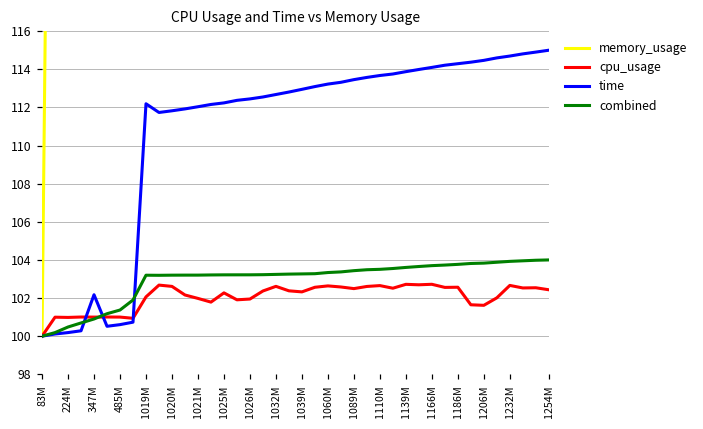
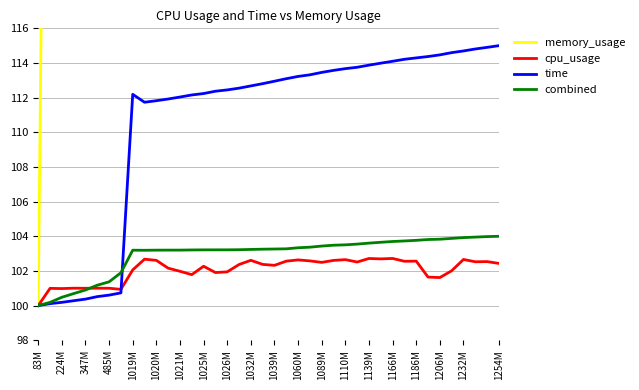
  {
    "cpu_usage": {
      "224M": 101.0,
      "485M": 101.0,
      "1019M": 102.1,
      "1020M": 102.6,
      "1021M": 102.0,
      "1025M": 102.3,
      "1026M": 101.9,
      "1032M": 102.6,
      "1039M": 102.3,
      "1060M": 102.6,
      "1089M": 102.5,
      "1110M": 102.7,
      "1139M": 102.7,
      "1166M": 102.7,
      "1186M": 102.6,
      "1206M": 101.6,
      "1232M": 102.7,
      "1254M": 102.4
    },
    "time": {
      "224M": 100.2,
-     "347M": 102.2,
+     "347M": 100.4,
      "485M": 100.6,
      "1019M": 112.2,
      "1020M": 111.8,
      "1021M": 112.0,
      "1025M": 112.2,
      "1026M": 112.4,
      "1032M": 112.7,
      "1039M": 112.9,
      "1060M": 113.2,
      "1089M": 113.5,
      "1110M": 113.7,
      "1139M": 113.9,
      "1166M": 114.1,
      "1186M": 114.3,
      "1206M": 114.5,
      "1232M": 114.7,
      "1254M": 115.0
    },
    "combined": {
      "224M": 100.5,
      "485M": 101.4,
      "1019M": 103.2,
      "1020M": 103.2,
      "1021M": 103.2,
      "1025M": 103.2,
      "1026M": 103.2,
      "1032M": 103.2,
      "1039M": 103.3,
      "1060M": 103.3,
      "1089M": 103.4,
      "1110M": 103.5,
      "1139M": 103.6,
      "1166M": 103.7,
      "1186M": 103.8,
      "1206M": 103.8,
      "1232M": 103.9,
      "1254M": 104.0
    }
  }
